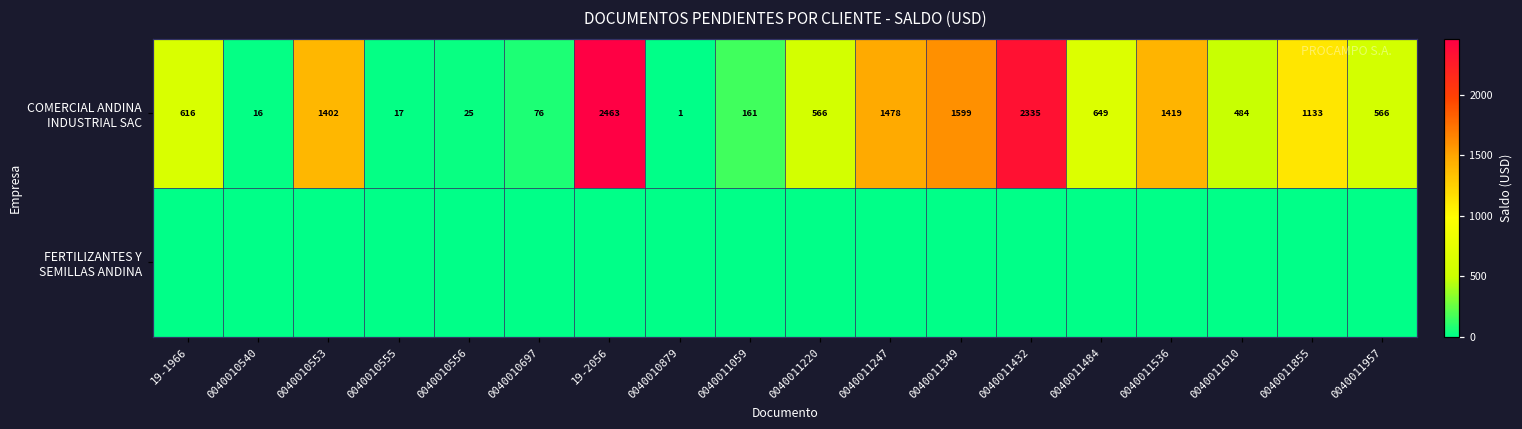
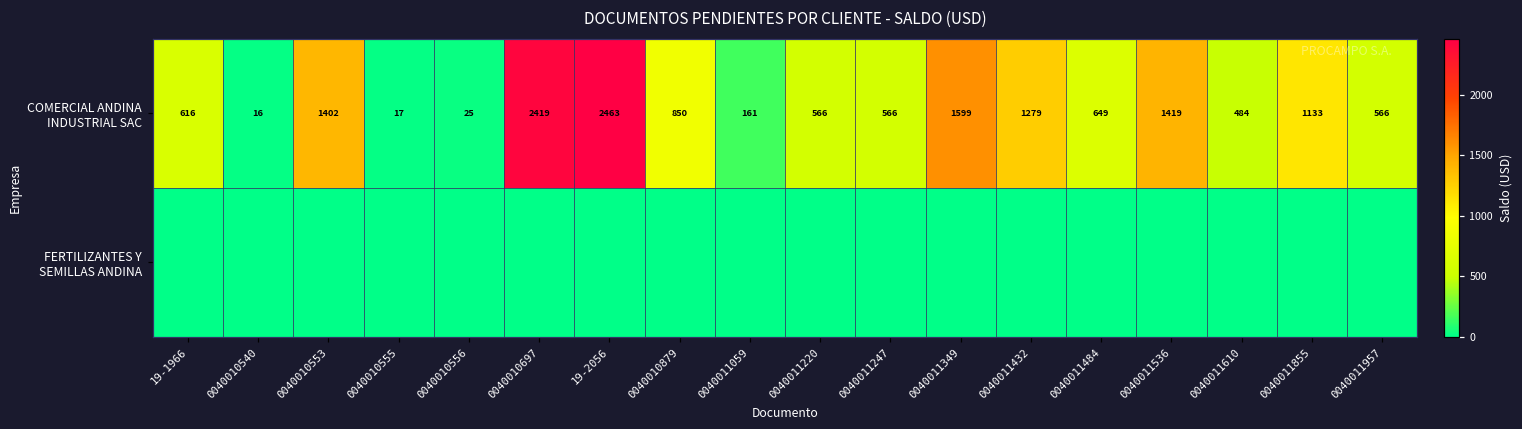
  {
    "COMERCIAL ANDINA INDUSTRIAL SAC": {
      "19-1966": 616,
      "0040010540": 16,
      "0040010553": 1402,
      "0040010555": 17,
      "0040010556": 25,
-     "0040010697": 76,
+     "0040010697": 2419,
      "19-2056": 2463,
-     "0040010879": 1,
+     "0040010879": 850,
      "0040011059": 161,
      "0040011220": 566,
-     "0040011247": 1478,
+     "0040011247": 566,
      "0040011349": 1599,
-     "0040011432": 2335,
+     "0040011432": 1279,
      "0040011484": 649,
      "0040011536": 1419,
      "0040011610": 484,
      "0040011957": 566
    }
  }
